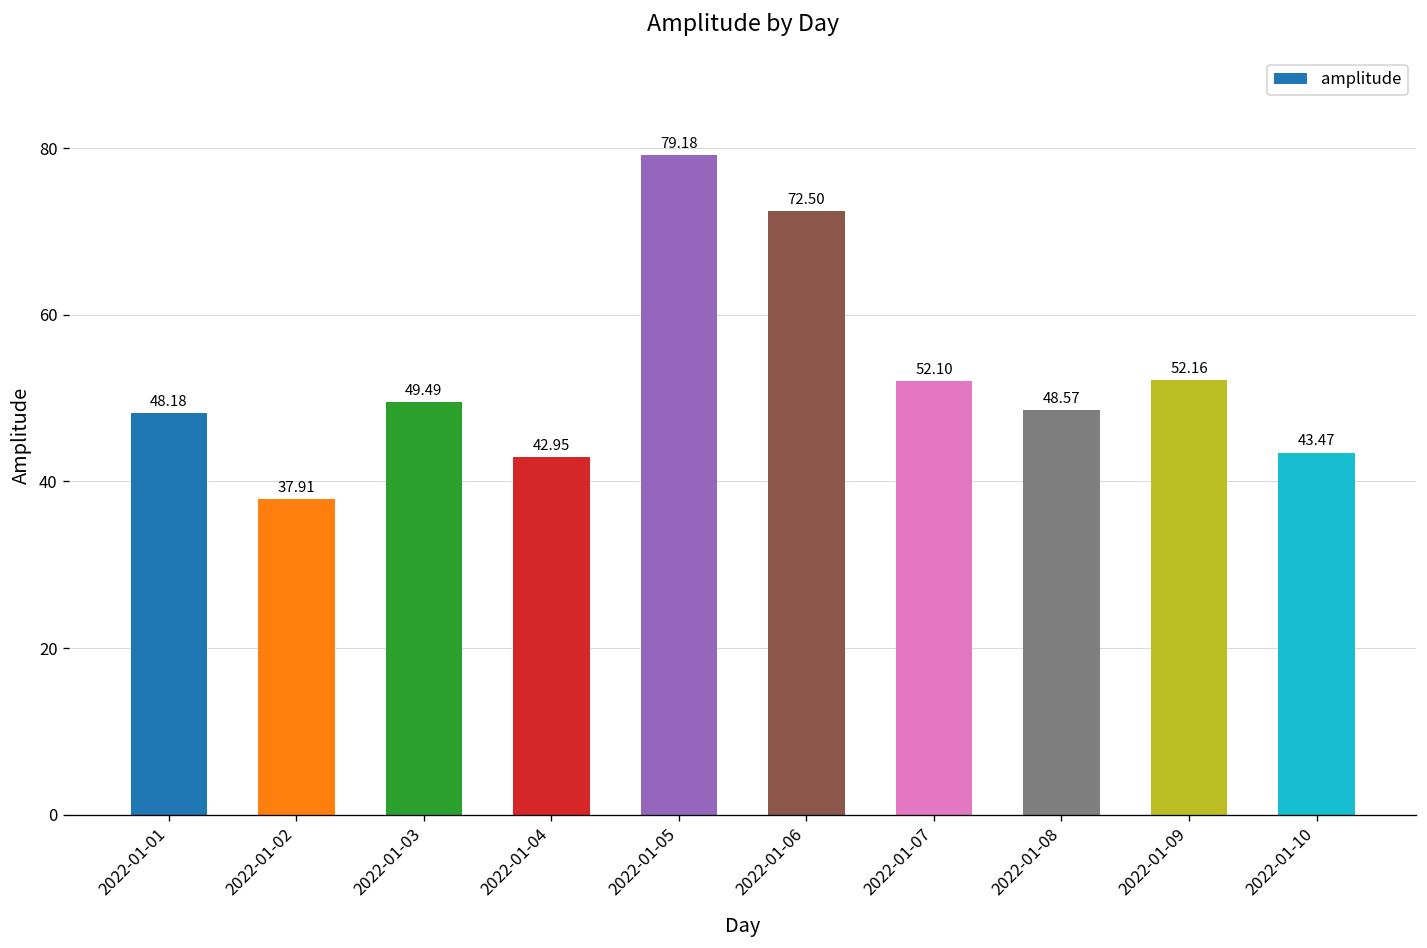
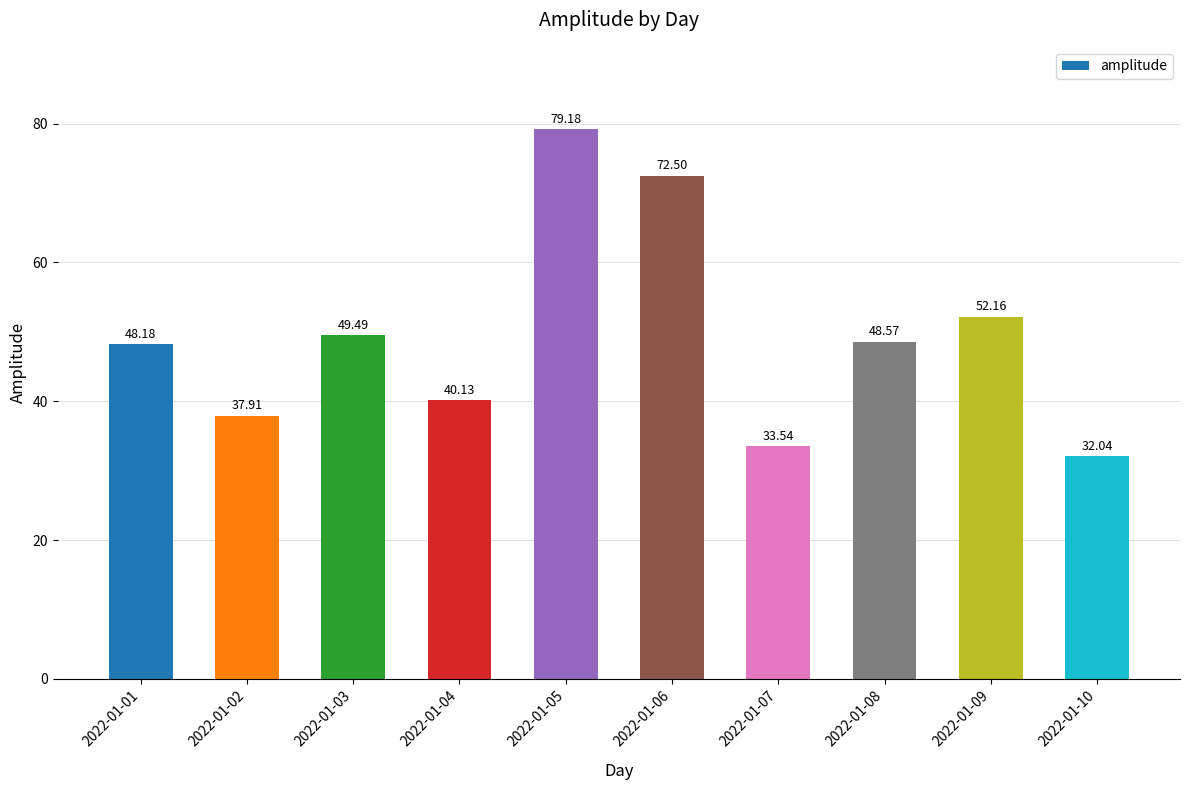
  {
    "2022-01-01": 48.18,
    "2022-01-02": 37.91,
    "2022-01-03": 49.49,
-   "2022-01-04": 42.95,
+   "2022-01-04": 40.13,
    "2022-01-05": 79.18,
    "2022-01-06": 72.50,
-   "2022-01-07": 52.10,
+   "2022-01-07": 33.54,
    "2022-01-08": 48.57,
    "2022-01-09": 52.16,
-   "2022-01-10": 43.47
+   "2022-01-10": 32.04
  }
